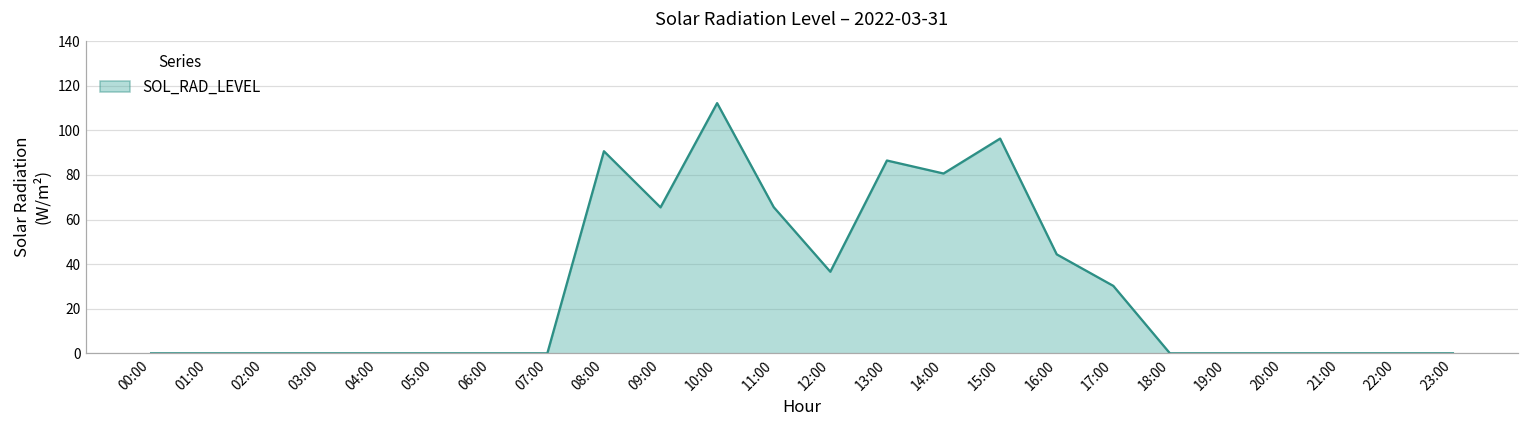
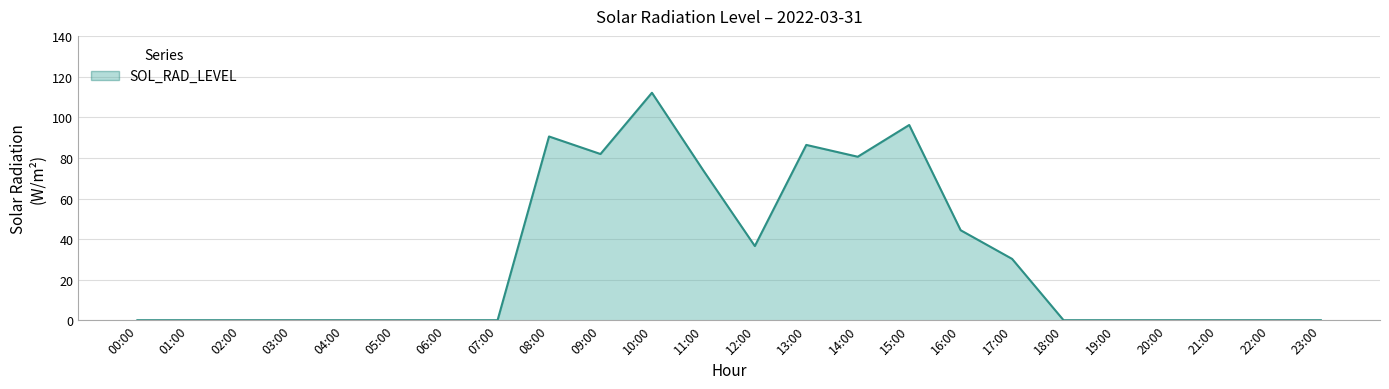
  {
    "00:00": 0,
    "01:00": 0,
    "02:00": 0,
    "03:00": 0,
    "04:00": 0,
    "05:00": 0,
    "06:00": 0,
    "07:00": 0,
    "08:00": 91,
-   "09:00": 65,
+   "09:00": 82,
    "10:00": 112,
-   "11:00": 66,
+   "11:00": 74,
    "12:00": 37,
    "13:00": 86,
    "14:00": 81,
    "15:00": 96,
    "16:00": 44,
    "17:00": 30,
    "18:00": 0,
    "19:00": 0,
    "20:00": 0,
    "21:00": 0,
    "22:00": 0,
    "23:00": 0
  }
